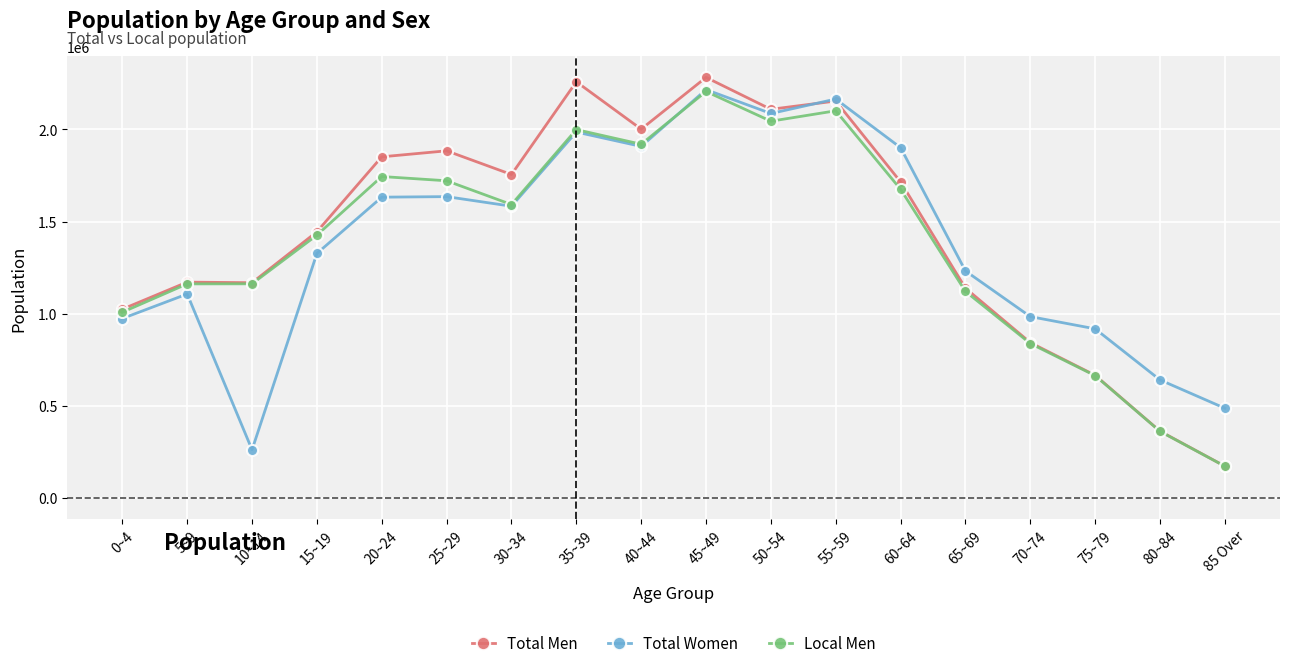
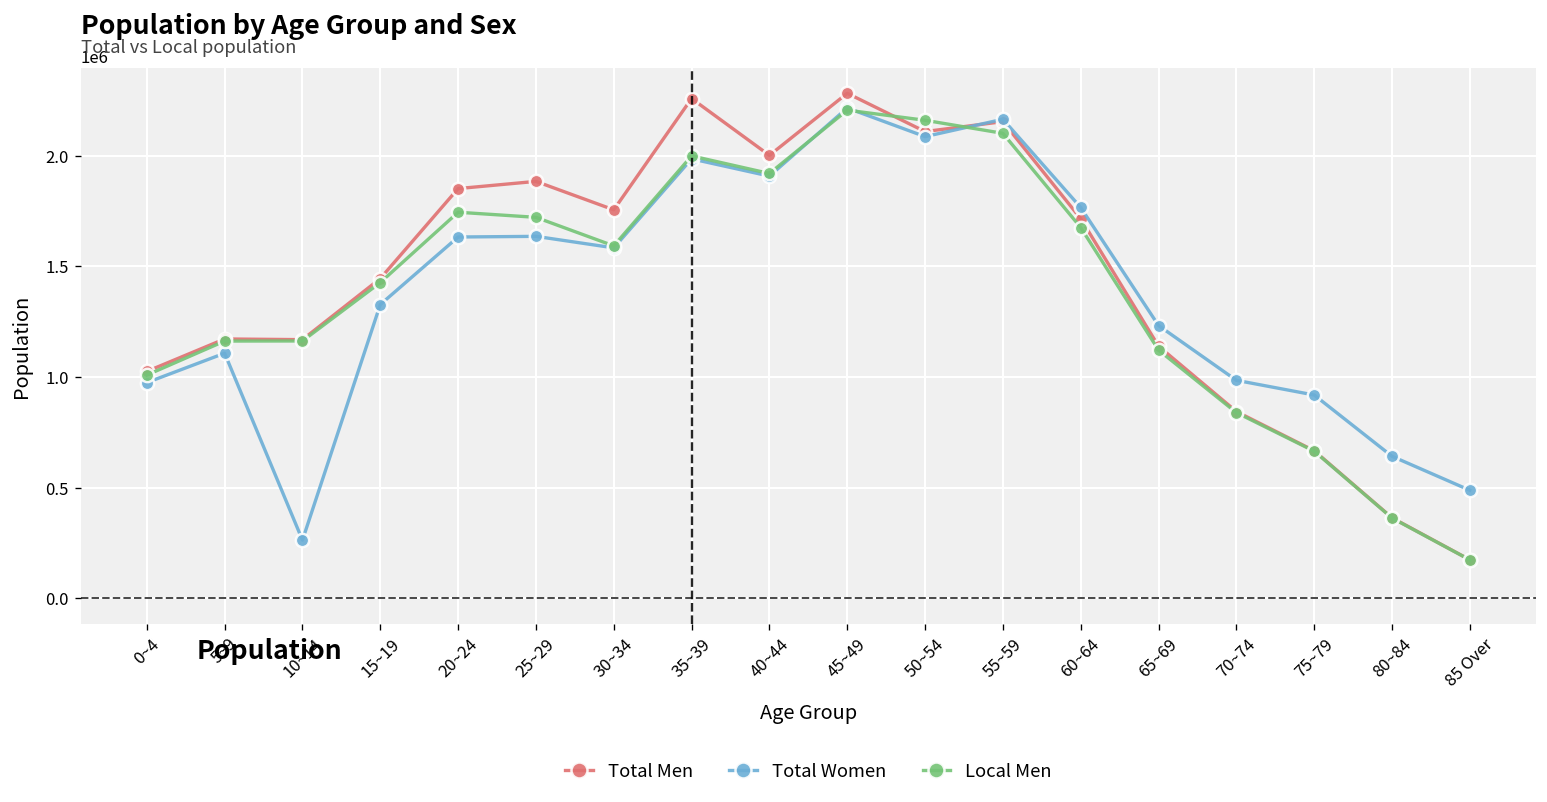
  {
    "Total Men": {
      "0~4": 1030000,
      "15~19": 1450000,
      "20~24": 1850000,
      "25~29": 1880000,
      "30~34": 1760000,
      "35~39": 2260000,
      "40~44": 2000000,
      "45~49": 2280000,
      "50~54": 2110000,
      "60~64": 1720000,
      "65~69": 1140000
    },
    "Total Women": {
      "0~4": 970000,
      "5~9": 1110000,
      "10~14": 260000,
      "15~19": 1330000,
      "20~24": 1630000,
      "25~29": 1640000,
      "50~54": 2090000,
-     "60~64": 1900000,
+     "60~64": 1770000,
      "65~69": 1230000,
      "70~74": 990000,
      "75~79": 920000,
      "80~84": 640000,
      "85 Over": 490000
    },
    "Local Men": {
      "0~4": 1010000,
      "15~19": 1430000,
      "20~24": 1740000,
      "25~29": 1720000,
-     "50~54": 2040000,
+     "50~54": 2160000,
      "55~59": 2100000,
      "60~64": 1680000,
      "65~69": 1120000
    }
  }
